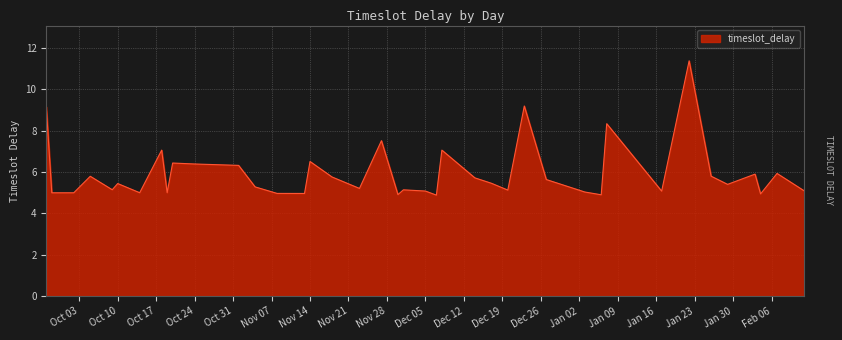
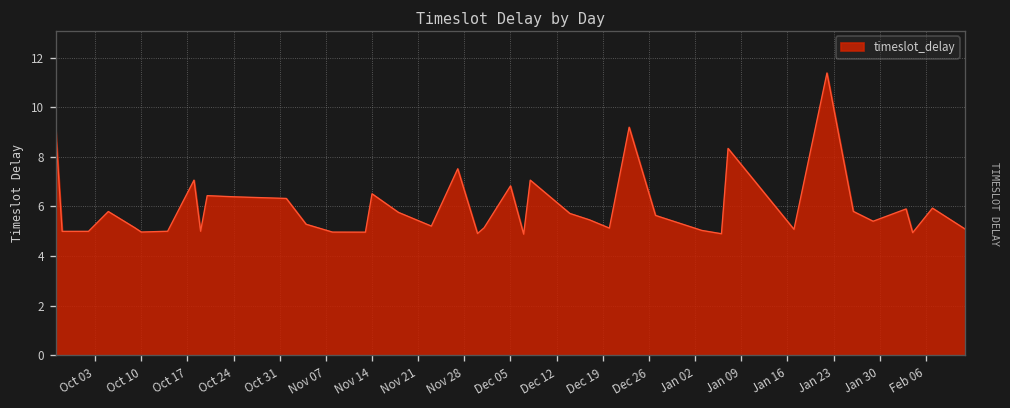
  {
-   "Oct 10": 5.4,
+   "Oct 10": 5.0,
    "Oct 24": 6.4,
    "Nov 14": 6.5,
-   "Dec 05": 5.1
+   "Dec 05": 6.8
  }
